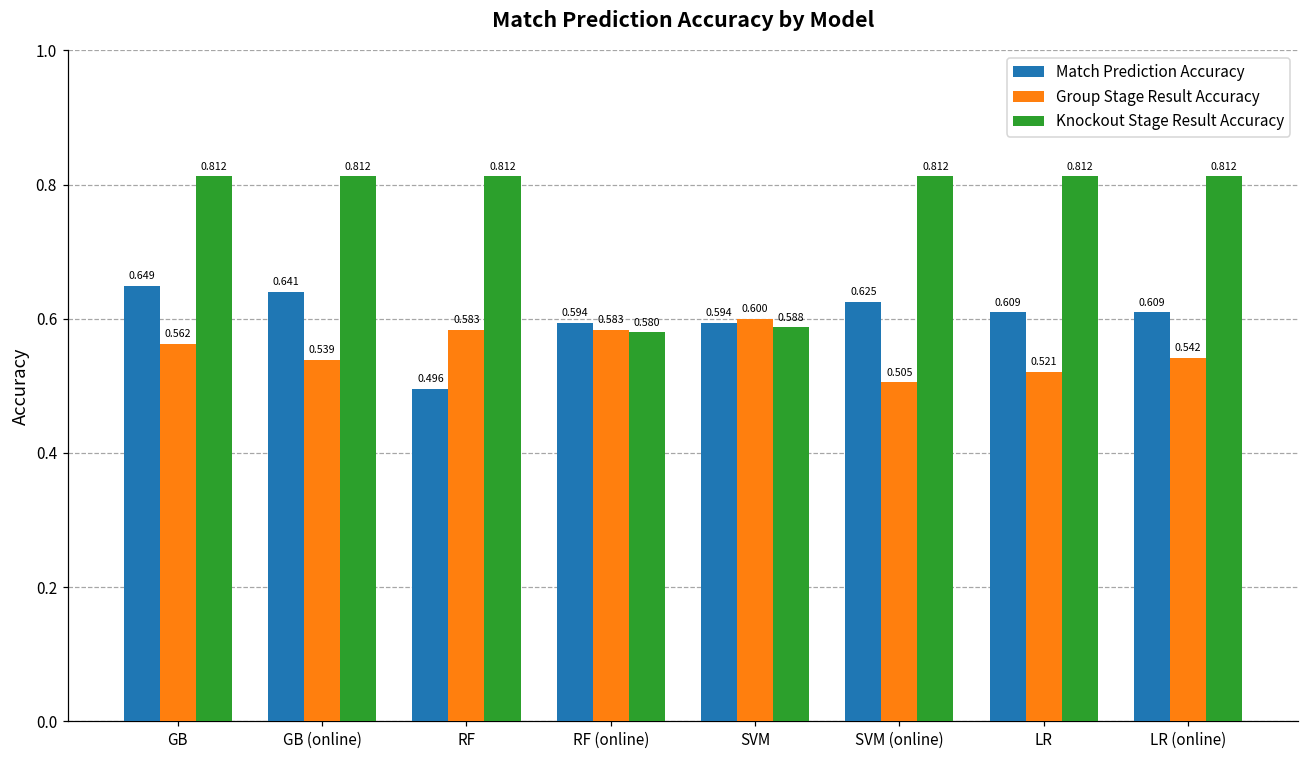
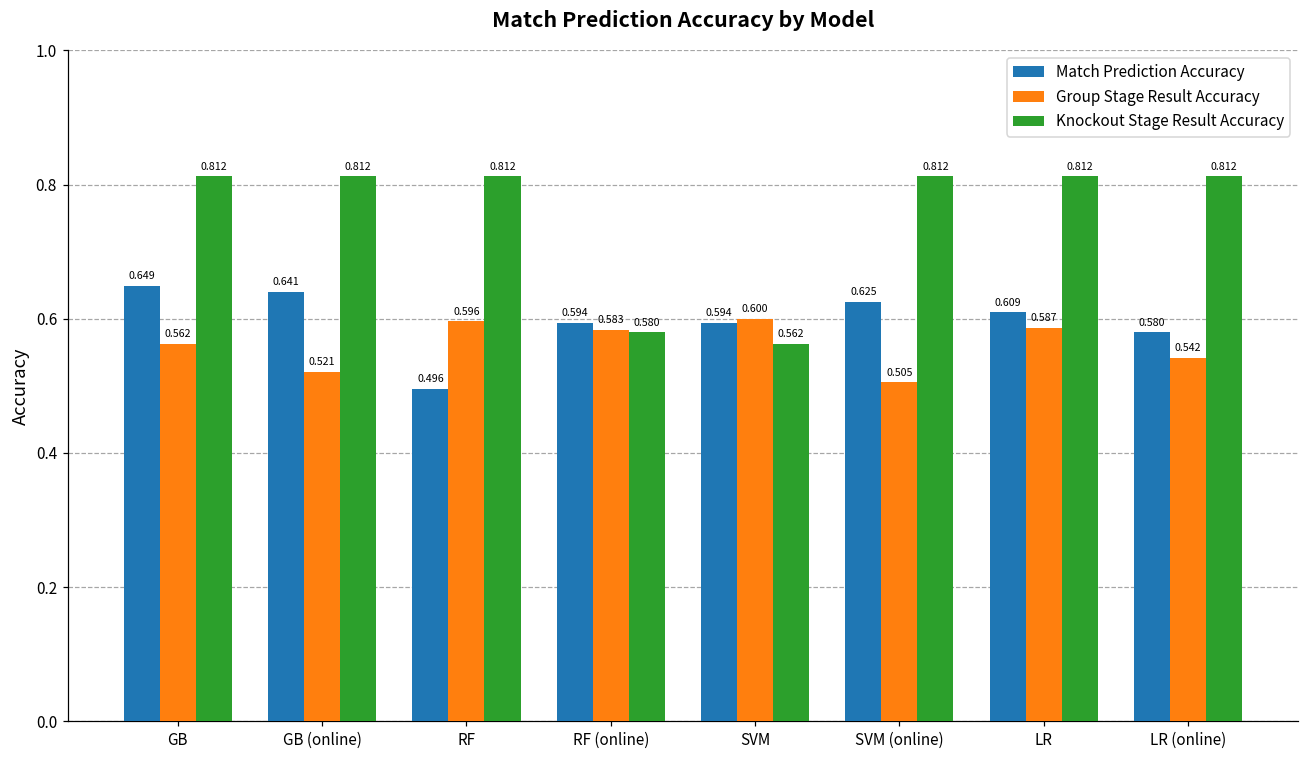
  {
    "Match Prediction Accuracy": {
      "GB": 0.649,
      "GB (online)": 0.641,
      "RF": 0.496,
      "RF (online)": 0.594,
      "SVM": 0.594,
      "SVM (online)": 0.625,
      "LR": 0.609,
-     "LR (online)": 0.609
+     "LR (online)": 0.580
    },
    "Group Stage Result Accuracy": {
      "GB": 0.562,
-     "GB (online)": 0.539,
-     "RF": 0.583,
+     "GB (online)": 0.521,
+     "RF": 0.596,
      "RF (online)": 0.583,
      "SVM": 0.600,
      "SVM (online)": 0.505,
-     "LR": 0.521,
+     "LR": 0.587,
      "LR (online)": 0.542
    },
    "Knockout Stage Result Accuracy": {
      "GB": 0.812,
      "GB (online)": 0.812,
      "RF": 0.812,
      "RF (online)": 0.580,
-     "SVM": 0.588,
+     "SVM": 0.562,
      "SVM (online)": 0.812,
      "LR": 0.812,
      "LR (online)": 0.812
    }
  }
